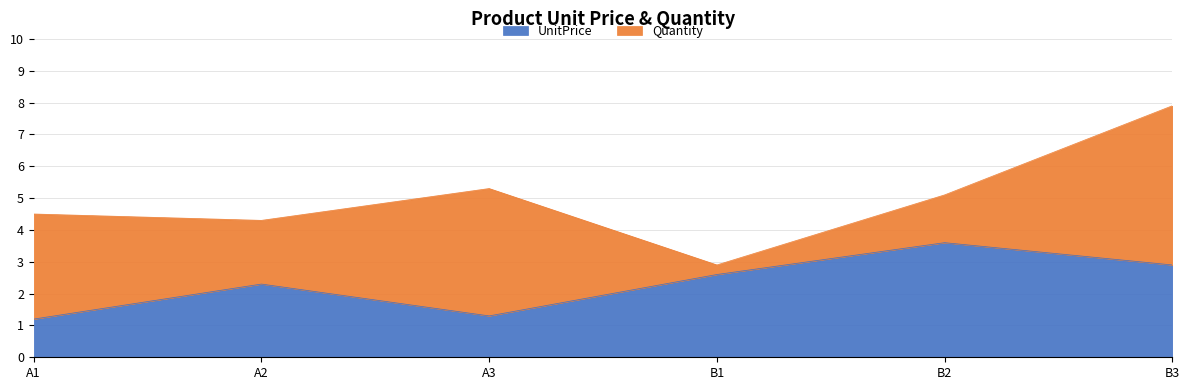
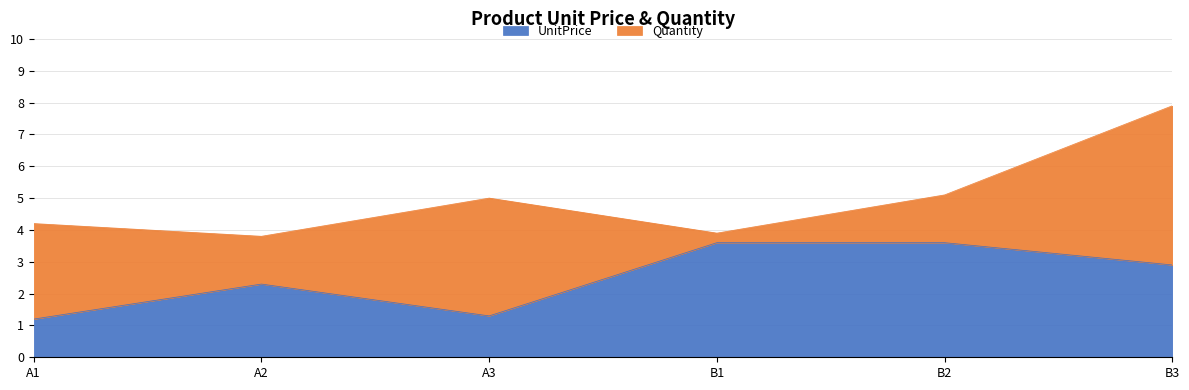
  {
    "UnitPrice": {
      "A1": 1.2,
      "A2": 2.3,
      "A3": 1.3,
-     "B1": 2.6,
+     "B1": 3.6,
      "B2": 3.6,
      "B3": 2.9
    },
    "Quantity": {
-     "A1": 3.3,
-     "A2": 2.0,
-     "A3": 4.0,
+     "A1": 3.0,
+     "A2": 1.5,
+     "A3": 3.7,
      "B1": 0.3,
      "B2": 1.5,
      "B3": 5.0
    }
  }
